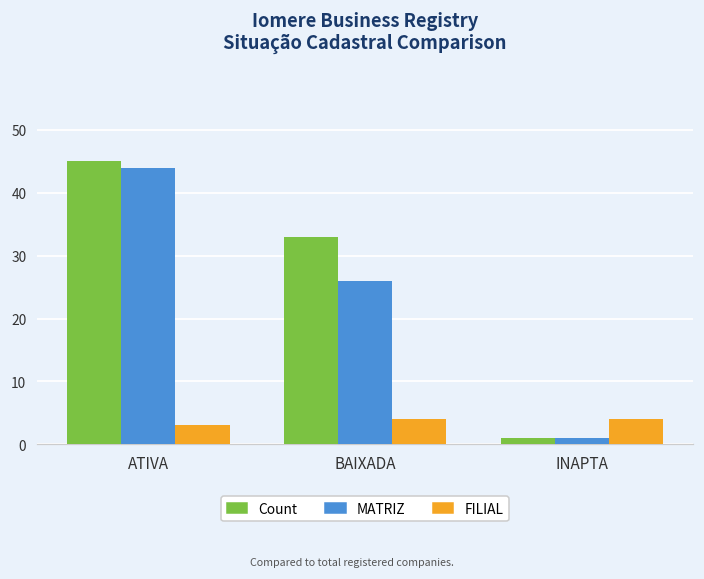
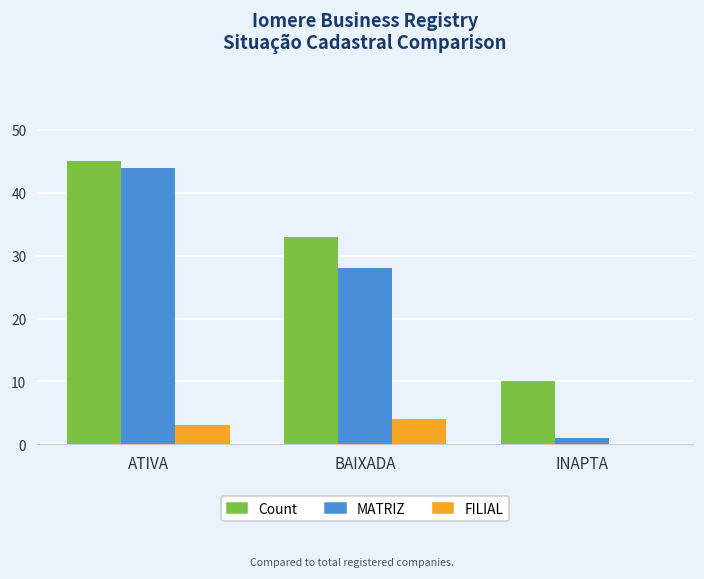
  {
    "Count": {
      "ATIVA": 45,
      "BAIXADA": 33,
-     "INAPTA": 1
+     "INAPTA": 10
    },
    "MATRIZ": {
      "ATIVA": 44,
-     "BAIXADA": 26,
+     "BAIXADA": 28,
      "INAPTA": 1
    },
    "FILIAL": {
      "ATIVA": 3,
      "BAIXADA": 4,
-     "INAPTA": 4
+     "INAPTA": 0
    }
  }
